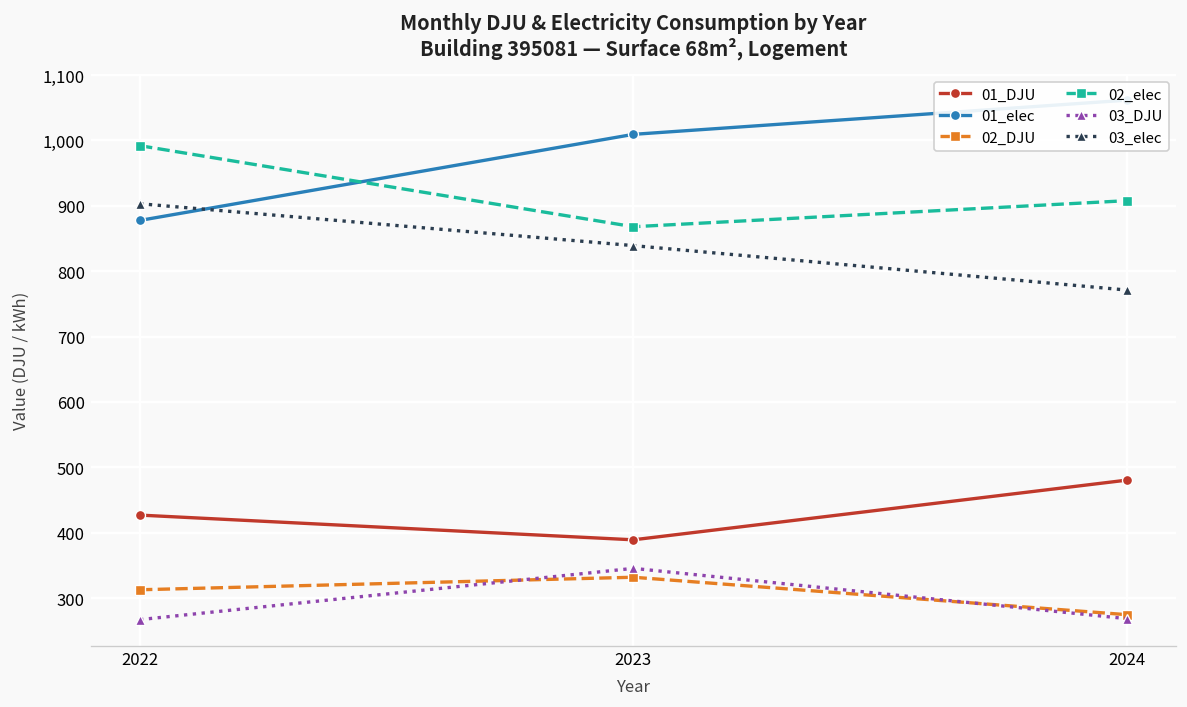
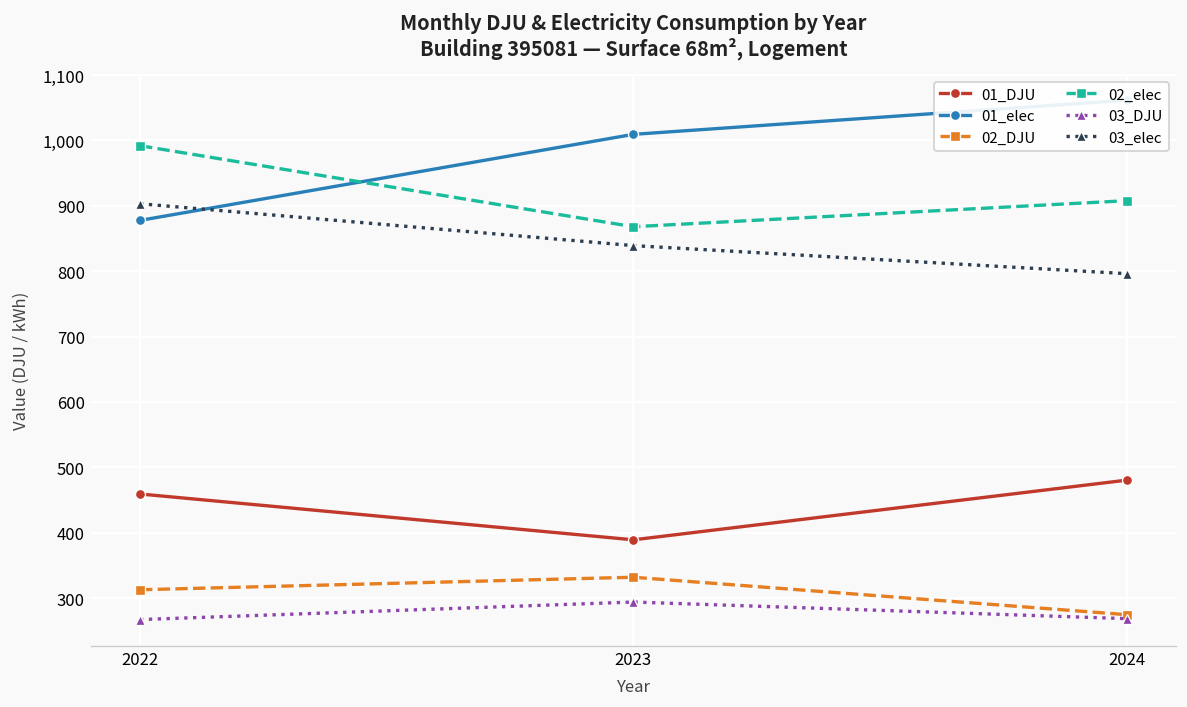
  {
    "01_DJU": {
-     "2022": "430",
+     "2022": "460",
      "2023": "390",
      "2024": "480"
    },
    "01_elec": {
      "2022": "880",
      "2023": "1,010"
    },
    "02_DJU": {
      "2022": "310",
      "2023": "330",
      "2024": "270"
    },
    "02_elec": {
      "2022": "990",
      "2023": "870",
      "2024": "910"
    },
    "03_DJU": {
      "2022": "270",
-     "2023": "350",
+     "2023": "290",
      "2024": "270"
    },
    "03_elec": {
      "2022": "900",
      "2023": "840",
-     "2024": "770"
+     "2024": "800"
    }
  }
